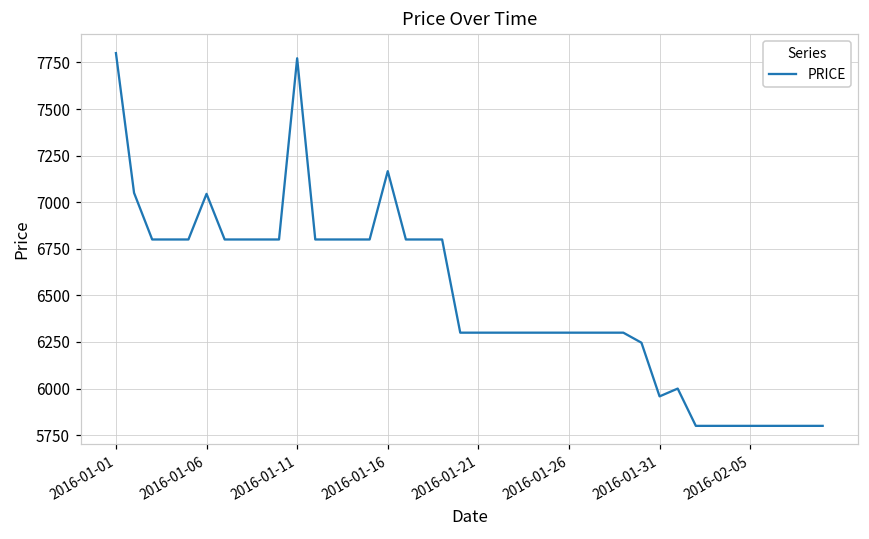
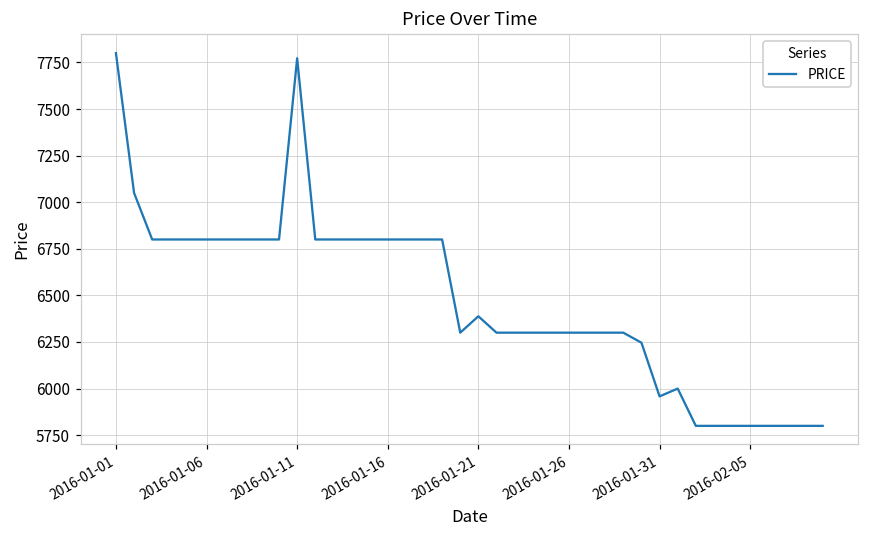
  {
    "2016-01-01": 7800,
-   "2016-01-06": 7040,
+   "2016-01-06": 6800,
    "2016-01-11": 7770,
-   "2016-01-16": 7170,
-   "2016-01-21": 6300,
+   "2016-01-16": 6800,
+   "2016-01-21": 6390,
    "2016-01-26": 6300,
    "2016-01-31": 5960,
    "2016-02-05": 5800
  }
